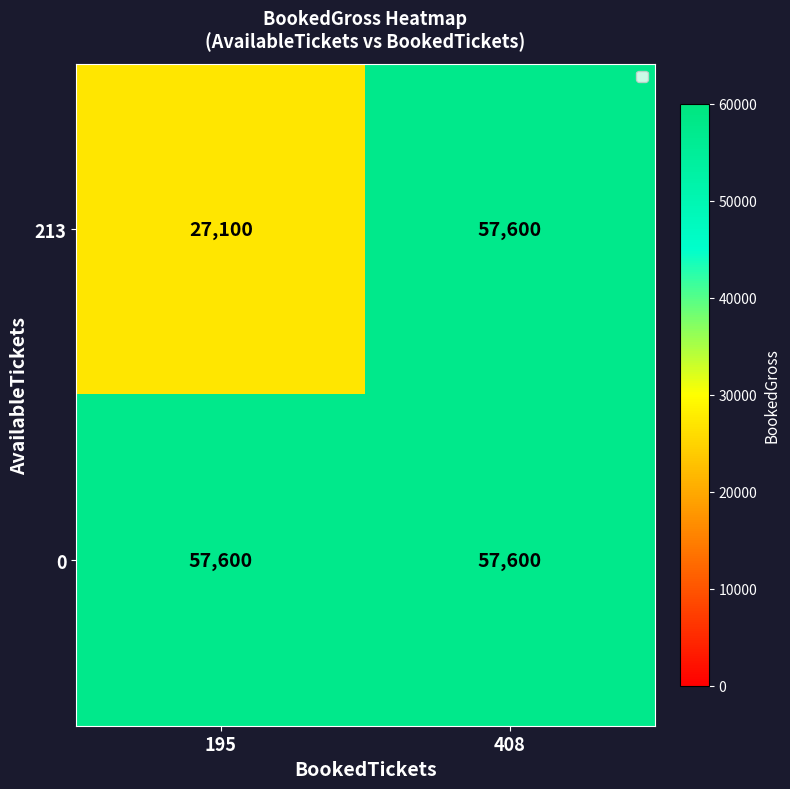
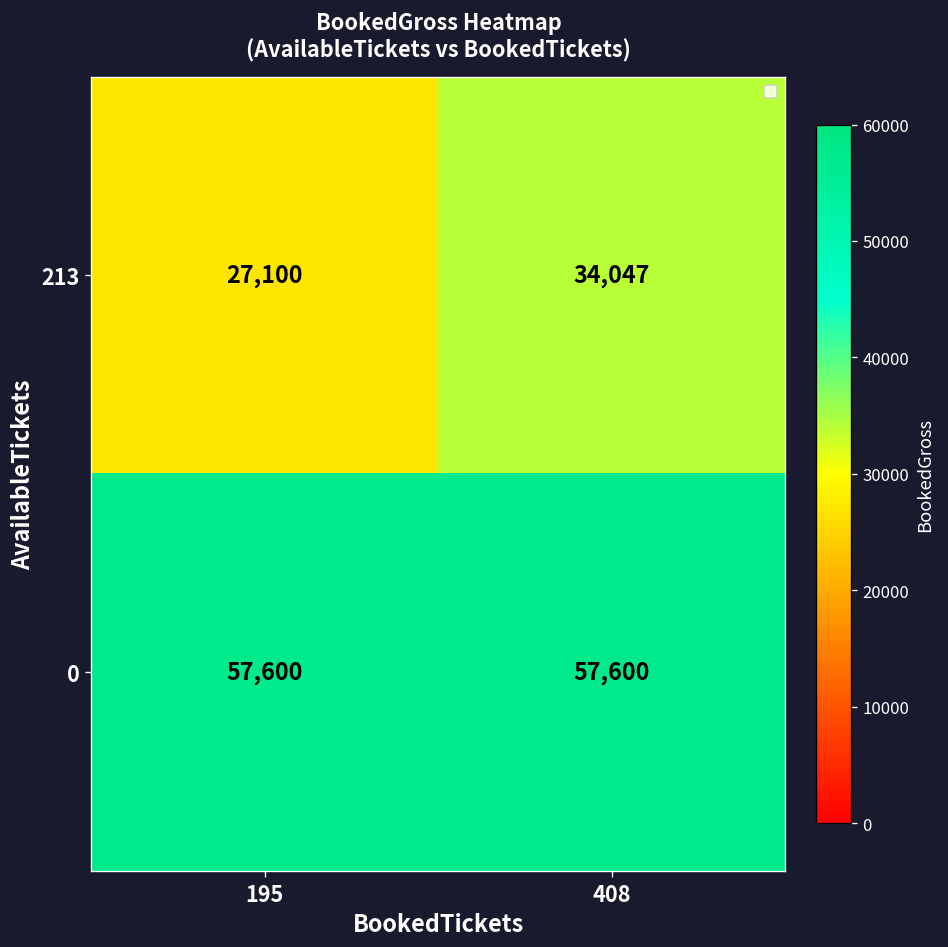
  {
    "213": {
      "195": "27,100",
-     "408": "57,600"
+     "408": "34,047"
    },
    "0": {
      "195": "57,600",
      "408": "57,600"
    }
  }
